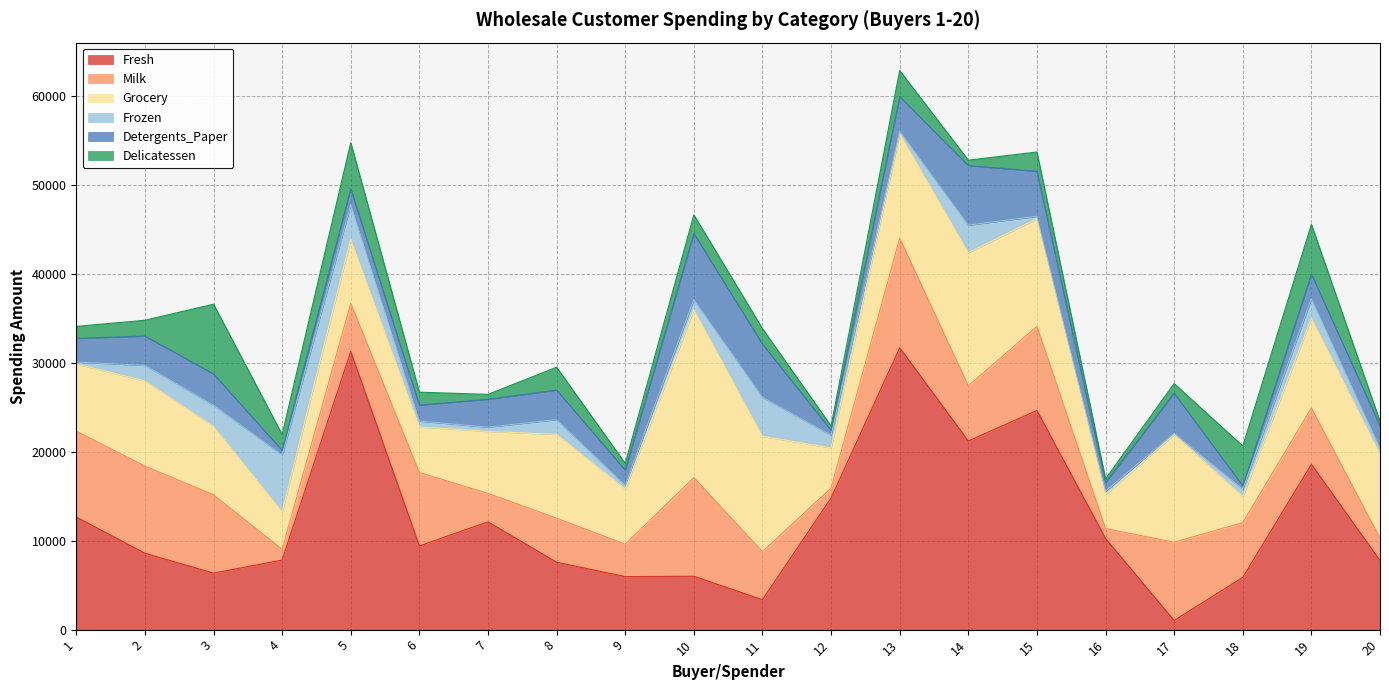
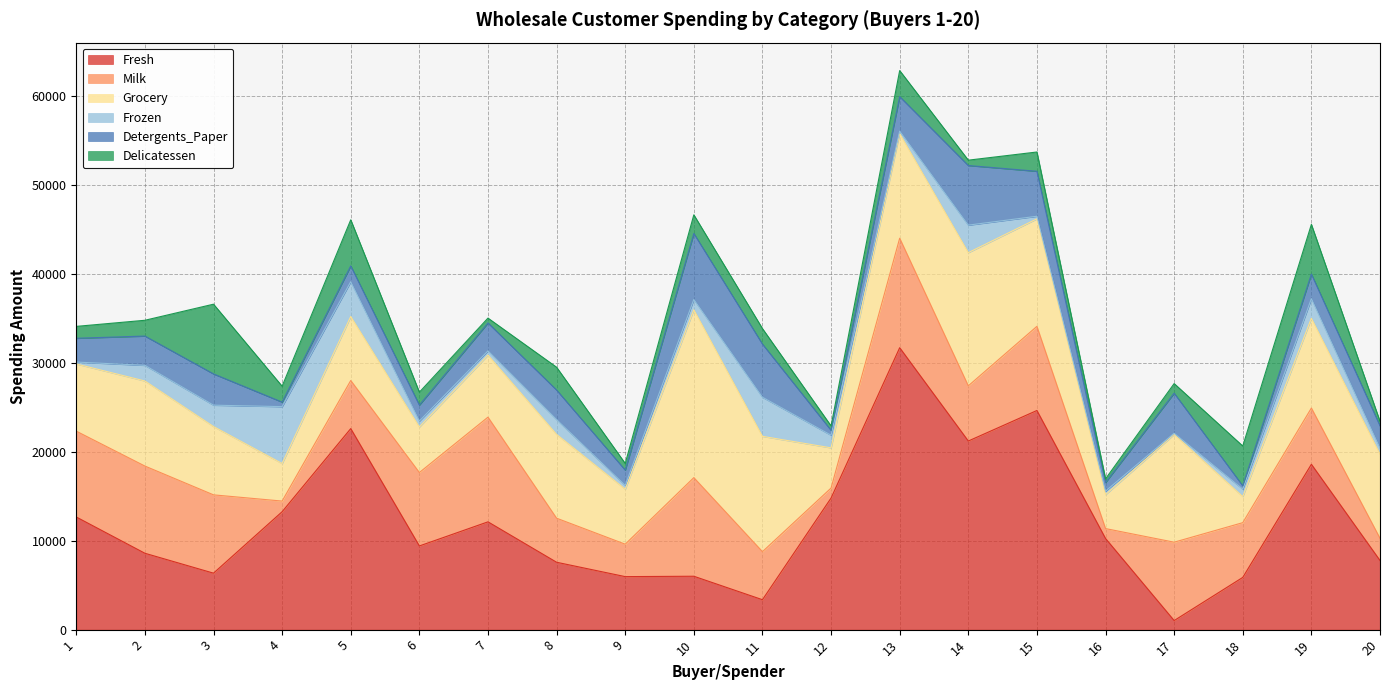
  {
    "Fresh": {
      "1": 13000,
      "2": 9000,
      "3": 6000,
-     "4": 8000,
-     "5": 31000,
+     "4": 13000,
+     "5": 23000,
      "6": 9000,
      "7": 12000,
      "8": 8000,
      "9": 6000,
      "10": 6000,
      "11": 3000,
      "12": 15000,
      "13": 32000,
      "14": 21000,
      "15": 25000,
      "16": 10000,
      "17": 1000,
      "18": 6000,
      "19": 19000,
      "20": 8000
    },
    "Milk": {
      "1": 10000,
      "2": 10000,
      "3": 9000,
      "4": 1000,
      "5": 5000,
      "6": 8000,
-     "7": 3000,
+     "7": 12000,
      "8": 5000,
      "9": 4000,
      "10": 11000,
      "11": 5000,
      "12": 1000,
      "13": 12000,
      "14": 6000,
      "15": 9000,
      "16": 1000,
      "17": 9000,
      "18": 6000,
      "19": 6000,
      "20": 2000
    },
    "Grocery": {
      "2": 10000,
      "3": 8000,
      "4": 4000,
      "5": 7000,
      "6": 5000,
      "7": 7000,
      "8": 9000,
      "9": 6000,
      "10": 19000,
      "11": 13000,
      "12": 5000,
      "13": 12000,
      "14": 15000,
      "15": 12000,
      "16": 4000,
      "18": 3000,
      "19": 10000,
      "20": 9000
    },
    "Frozen": {
      "2": 2000,
      "3": 2000,
      "4": 6000,
      "5": 4000,
      "6": 1000,
      "7": 0,
      "8": 2000,
      "9": 0,
      "10": 1000,
      "11": 4000,
      "12": 1000,
      "13": 0,
      "14": 3000,
      "15": 0,
      "16": 0,
      "18": 1000,
      "19": 2000,
      "20": 1000
    },
    "Detergents_Paper": {
      "1": 3000,
      "2": 3000,
      "3": 4000,
      "4": 1000,
      "5": 2000,
      "6": 2000,
      "7": 3000,
      "8": 3000,
      "9": 2000,
      "10": 7000,
      "11": 6000,
      "12": 1000,
      "13": 4000,
      "14": 7000,
      "15": 5000,
      "16": 1000,
      "17": 5000,
      "18": 0,
      "19": 3000,
      "20": 3000
    },
    "Delicatessen": {
      "1": 1000,
      "2": 2000,
      "3": 8000,
      "4": 2000,
      "5": 5000,
      "6": 1000,
      "7": 1000,
      "8": 3000,
      "9": 1000,
      "10": 2000,
      "11": 2000,
      "12": 0,
      "13": 3000,
      "14": 1000,
      "15": 2000,
      "16": 0,
      "17": 1000,
      "18": 4000,
      "19": 6000,
      "20": 1000
    }
  }
